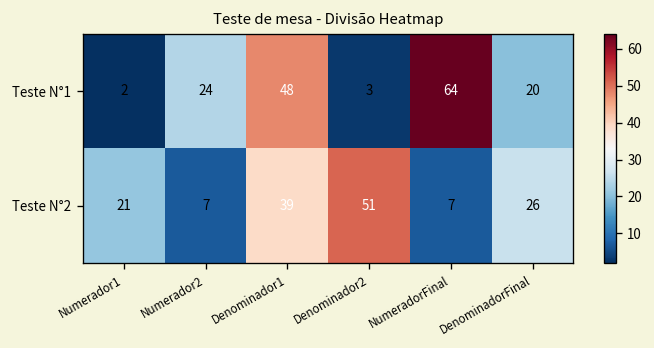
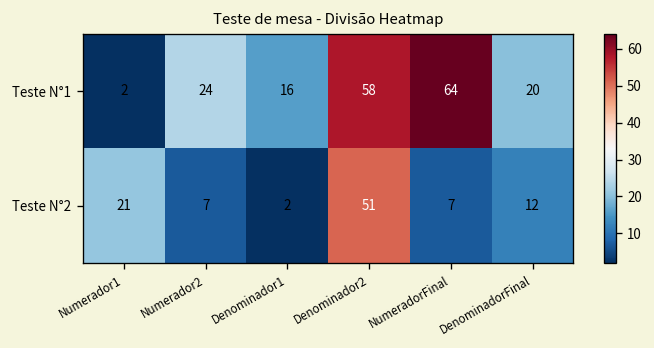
  {
    "Teste N°1": {
      "Numerador1": 2,
      "Numerador2": 24,
-     "Denominador1": 48,
-     "Denominador2": 3,
+     "Denominador1": 16,
+     "Denominador2": 58,
      "NumeradorFinal": 64,
      "DenominadorFinal": 20
    },
    "Teste N°2": {
      "Numerador1": 21,
      "Numerador2": 7,
-     "Denominador1": 39,
+     "Denominador1": 2,
      "Denominador2": 51,
      "NumeradorFinal": 7,
-     "DenominadorFinal": 26
+     "DenominadorFinal": 12
    }
  }
